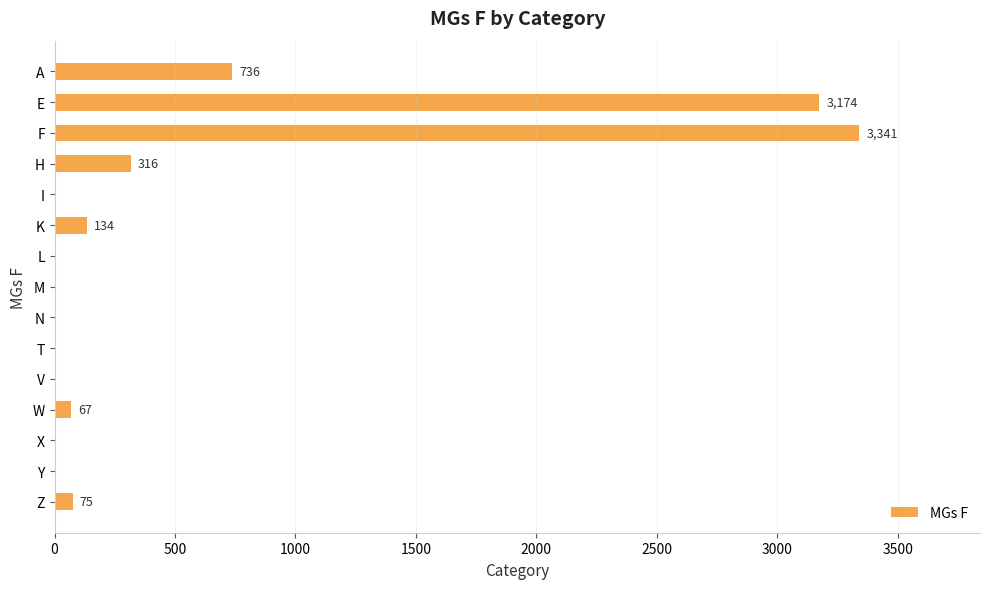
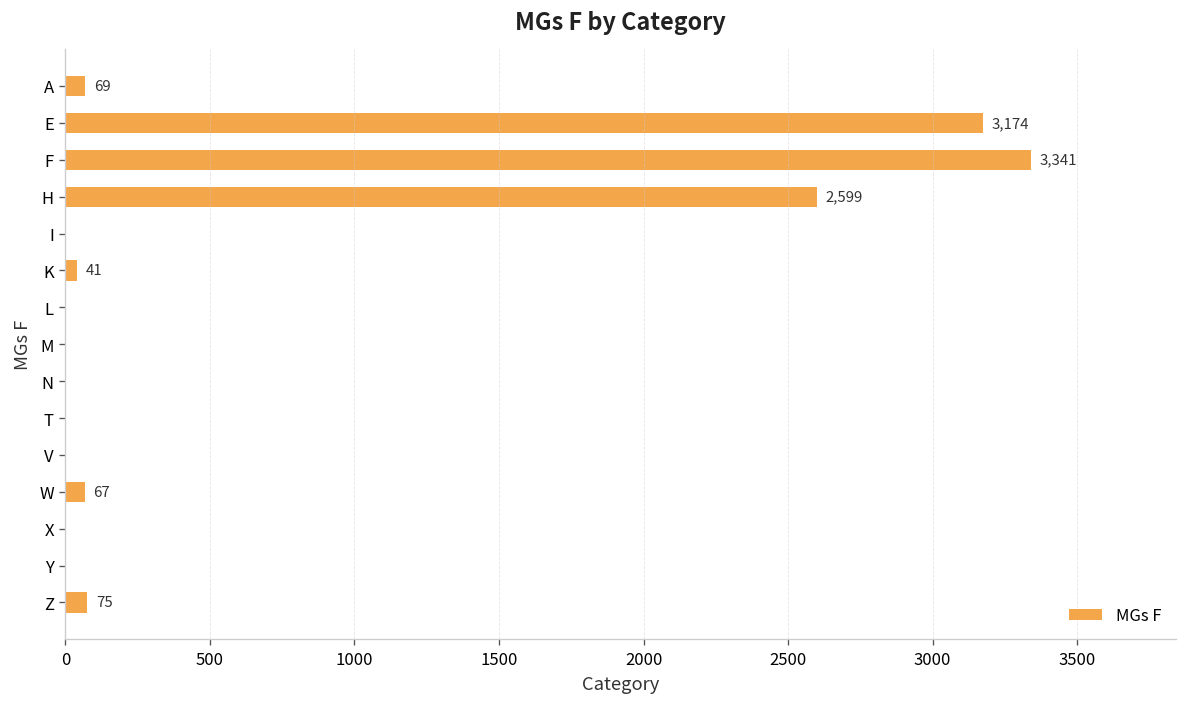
  {
-   "A": "736",
+   "A": "69",
    "E": "3,174",
    "F": "3,341",
-   "H": "316",
-   "K": "134",
+   "H": "2,599",
+   "K": "41",
    "W": "67",
    "Z": "75"
  }
